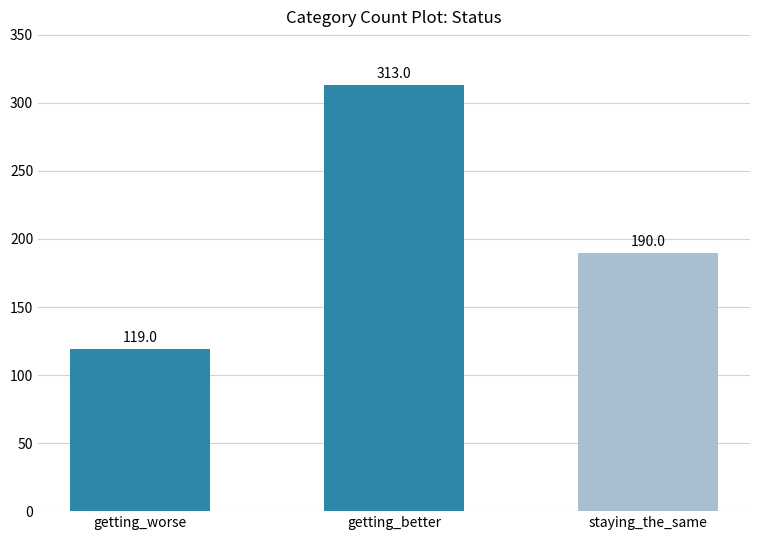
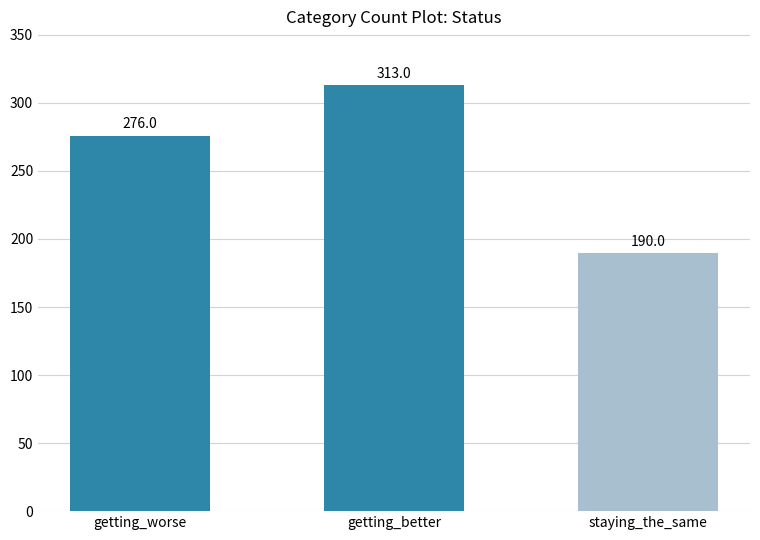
  {
-   "getting_worse": 119.0,
+   "getting_worse": 276.0,
    "getting_better": 313.0,
    "staying_the_same": 190.0
  }
